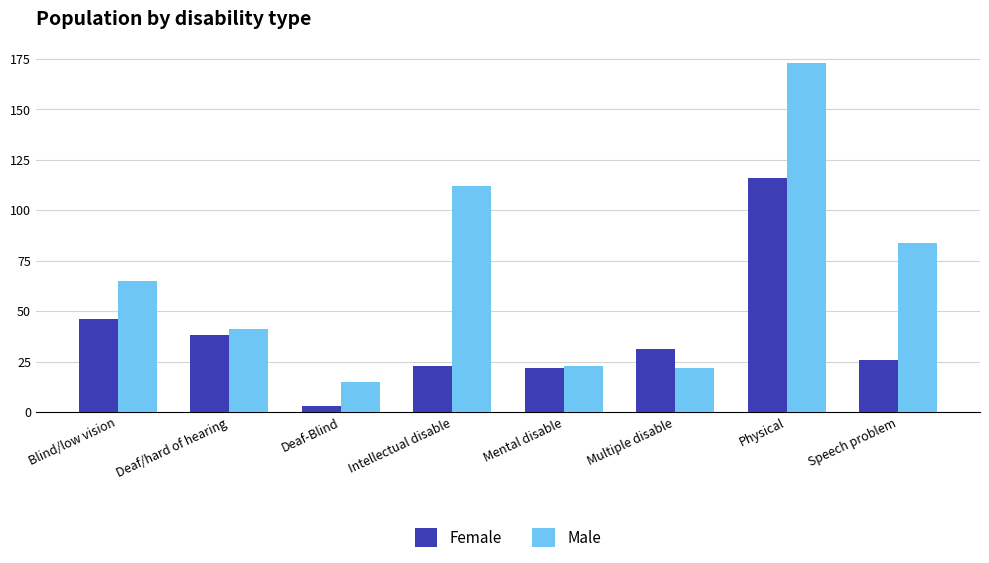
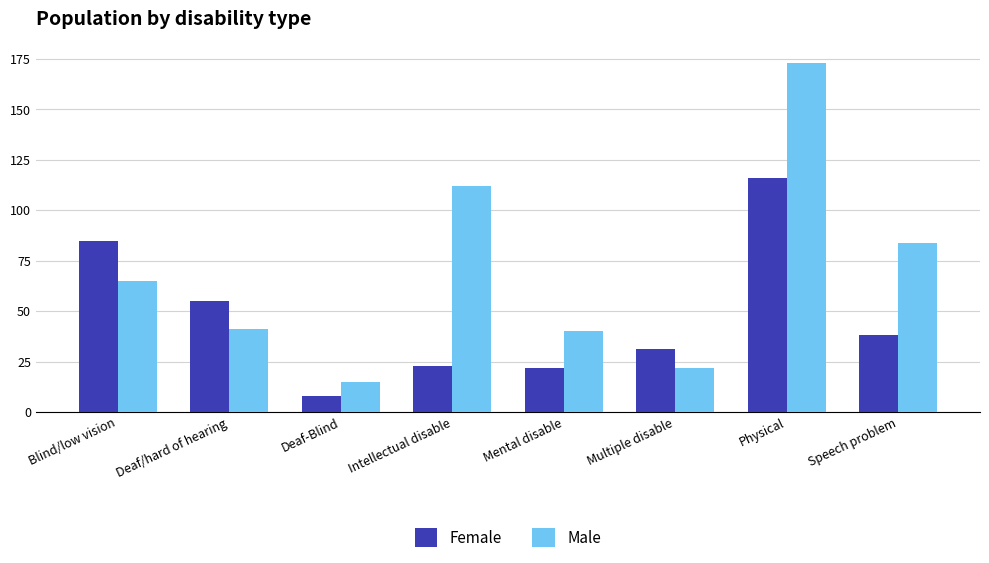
  {
    "Female": {
-     "Blind/low vision": 46,
-     "Deaf/hard of hearing": 38,
-     "Deaf-Blind": 3,
+     "Blind/low vision": 85,
+     "Deaf/hard of hearing": 55,
+     "Deaf-Blind": 8,
      "Intellectual disable": 23,
      "Mental disable": 22,
      "Multiple disable": 31,
      "Physical": 116,
-     "Speech problem": 26
+     "Speech problem": 38
    },
    "Male": {
      "Blind/low vision": 65,
      "Deaf/hard of hearing": 41,
      "Deaf-Blind": 15,
      "Intellectual disable": 112,
-     "Mental disable": 23,
+     "Mental disable": 40,
      "Multiple disable": 22,
      "Physical": 173,
      "Speech problem": 84
    }
  }
